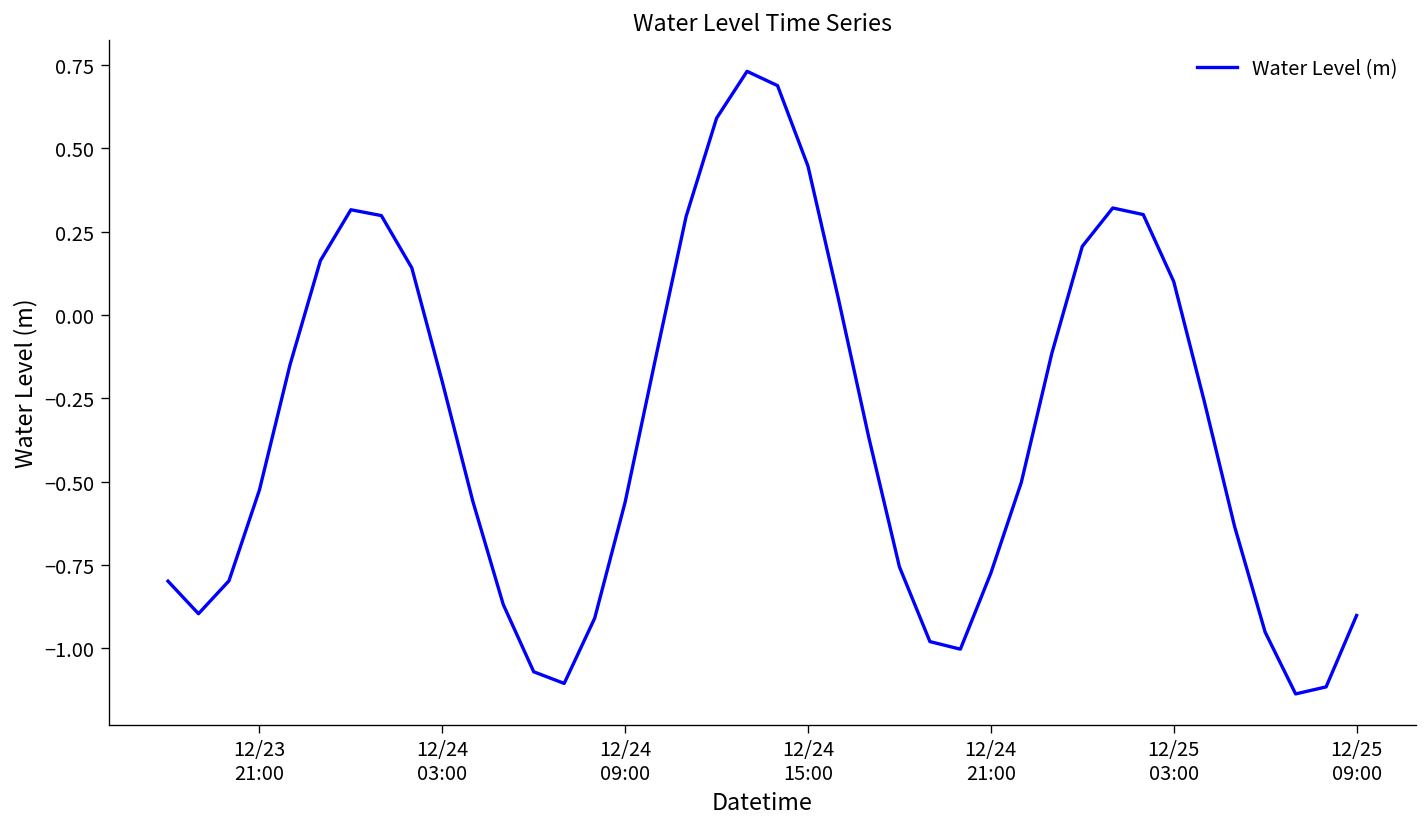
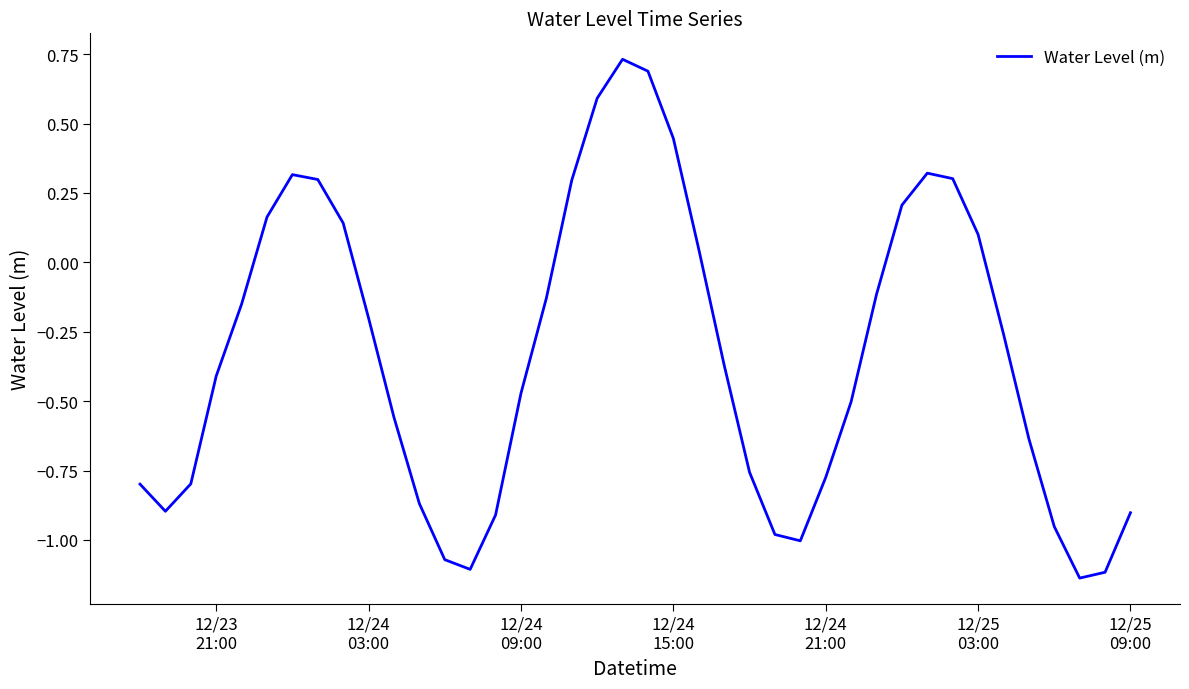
  {
-   "12/23 21:00": -0.53,
+   "12/23 21:00": -0.41,
    "12/24 03:00": -0.20,
-   "12/24 09:00": -0.56,
+   "12/24 09:00": -0.47,
    "12/24 15:00": 0.45,
    "12/24 21:00": -0.77,
    "12/25 03:00": 0.10,
    "12/25 09:00": -0.90
  }
